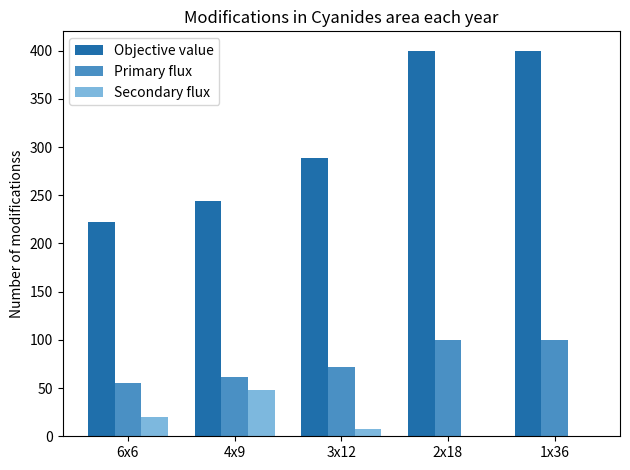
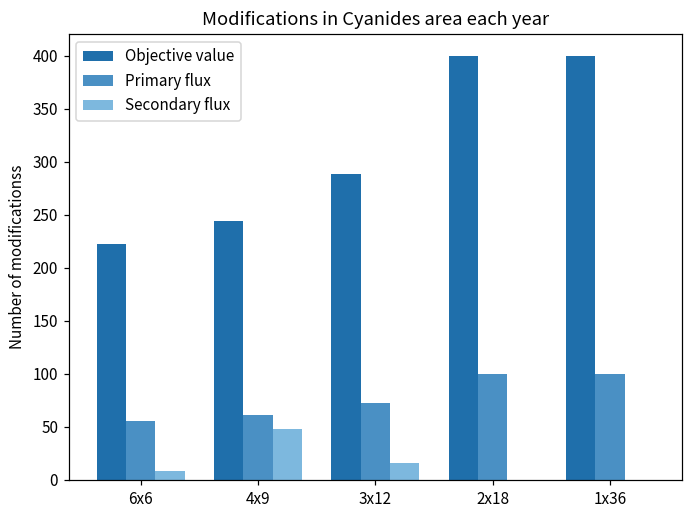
  {
    "Secondary flux": {
-     "6x6": 20,
+     "6x6": 10,
      "4x9": 50,
-     "3x12": 10,
+     "3x12": 20,
      "2x18": 0,
      "1x36": 0
    }
  }
